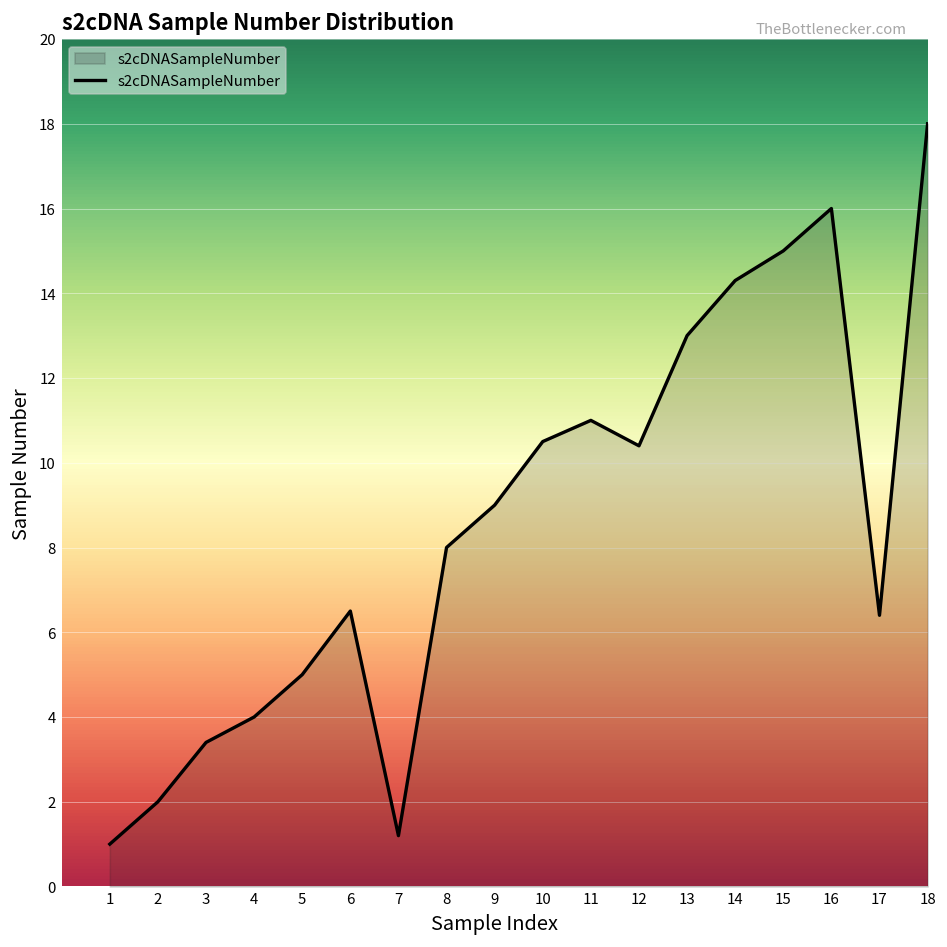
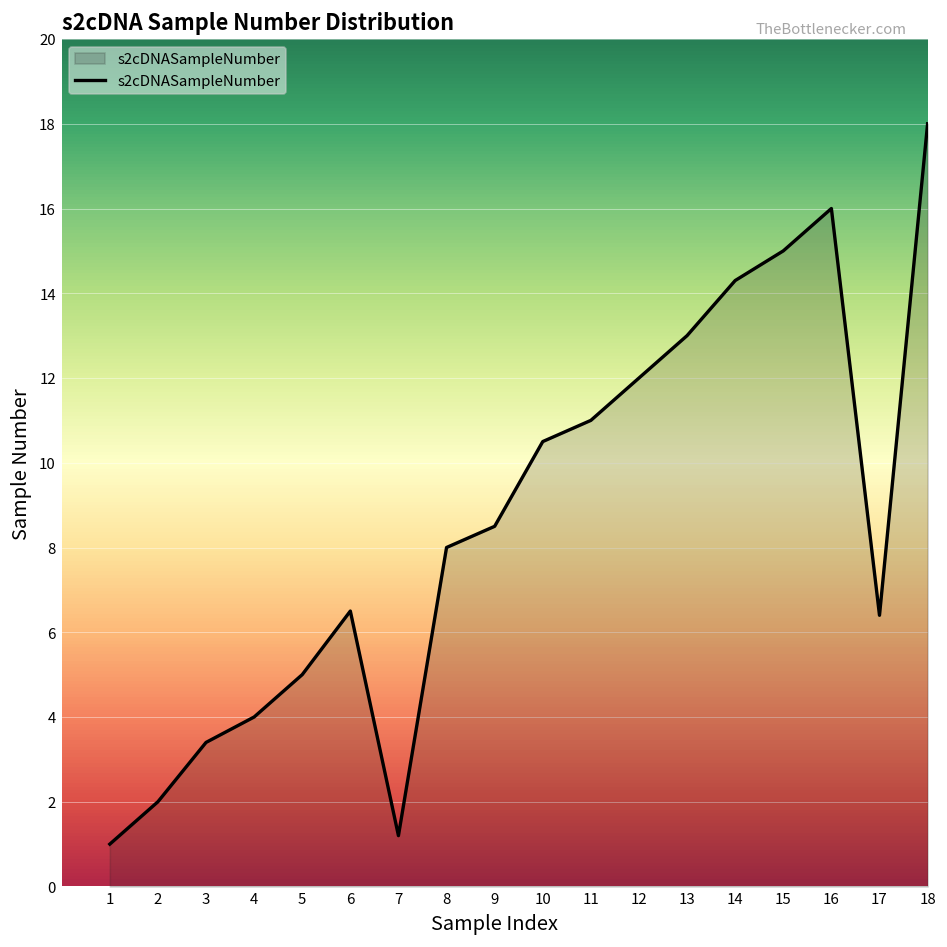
  {
    "1": 1.0,
    "2": 2.0,
    "3": 3.4,
    "4": 4.0,
    "5": 5.0,
    "6": 6.5,
    "7": 1.2,
    "8": 8.0,
-   "9": 9.0,
+   "9": 8.5,
    "10": 10.5,
    "11": 11.0,
-   "12": 10.4,
+   "12": 12.0,
    "13": 13.0,
    "14": 14.3,
    "15": 15.0,
    "16": 16.0,
    "17": 6.4,
    "18": 18.0
  }
